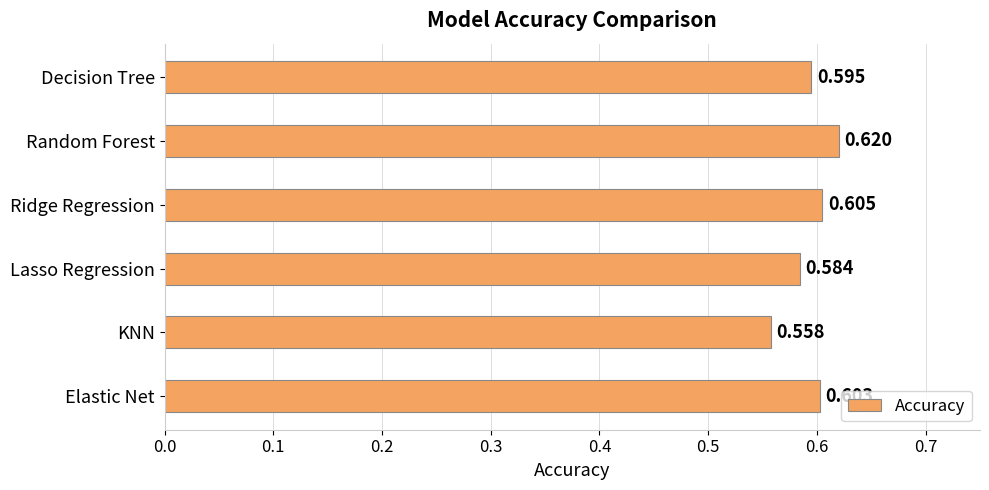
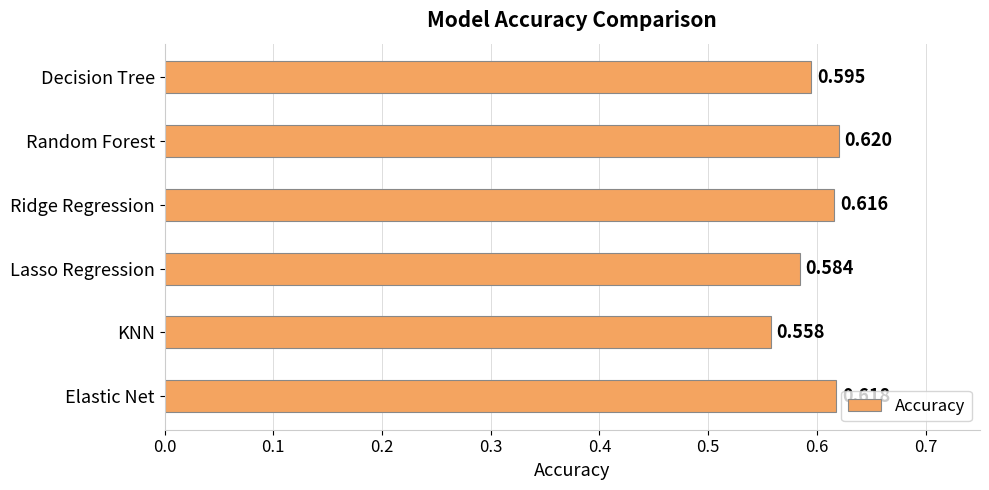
  {
    "Decision Tree": 0.595,
    "Random Forest": 0.620,
-   "Ridge Regression": 0.605,
+   "Ridge Regression": 0.616,
    "Lasso Regression": 0.584,
    "KNN": 0.558,
-   "Elastic Net": 0.603
+   "Elastic Net": 0.618
  }
